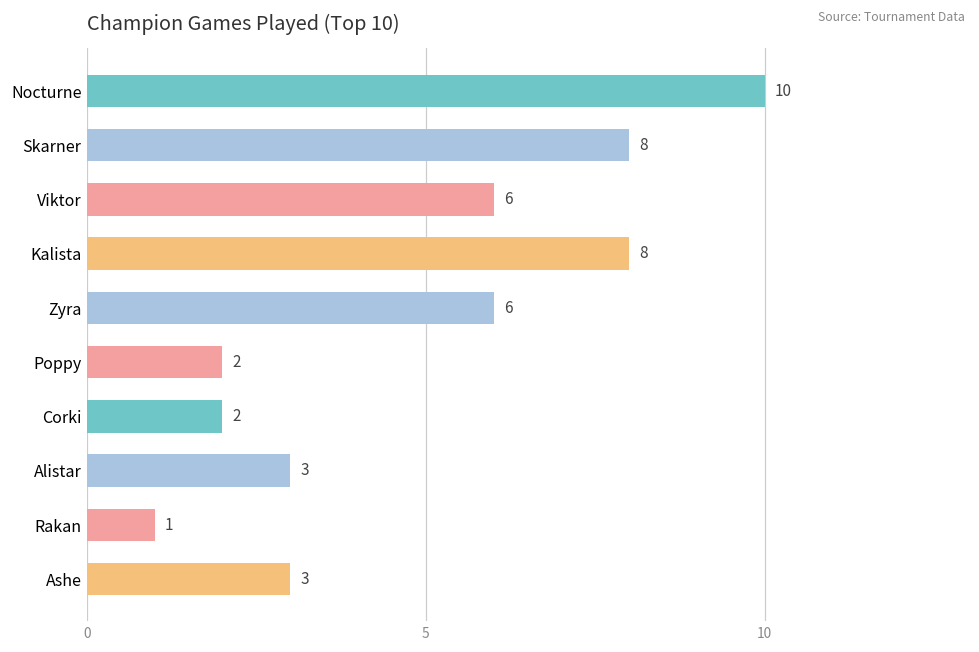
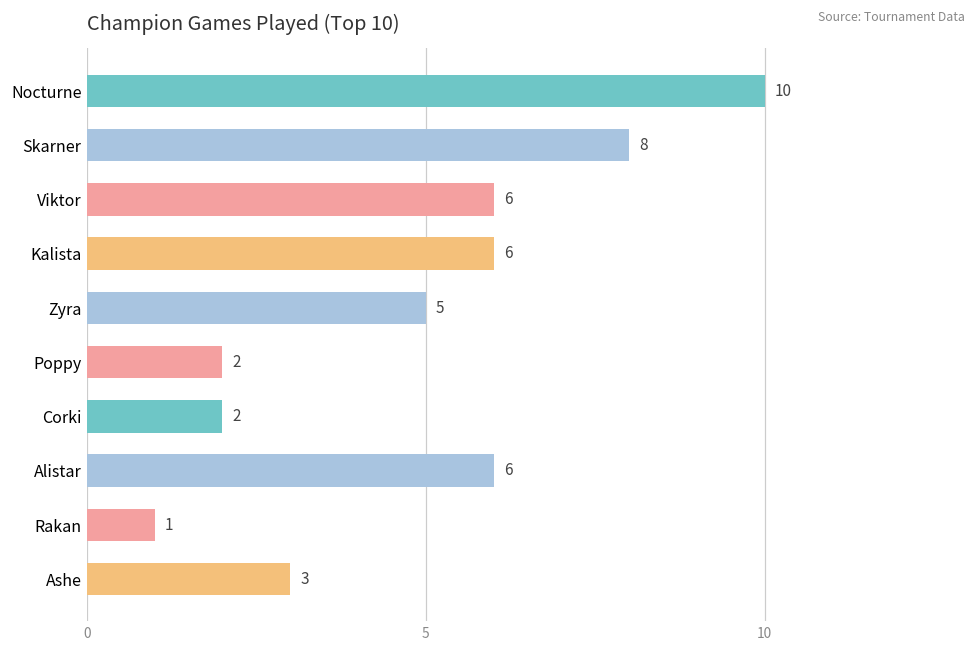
  {
    "Nocturne": 10,
    "Skarner": 8,
    "Viktor": 6,
-   "Kalista": 8,
-   "Zyra": 6,
+   "Kalista": 6,
+   "Zyra": 5,
    "Poppy": 2,
    "Corki": 2,
-   "Alistar": 3,
+   "Alistar": 6,
    "Rakan": 1,
    "Ashe": 3
  }
